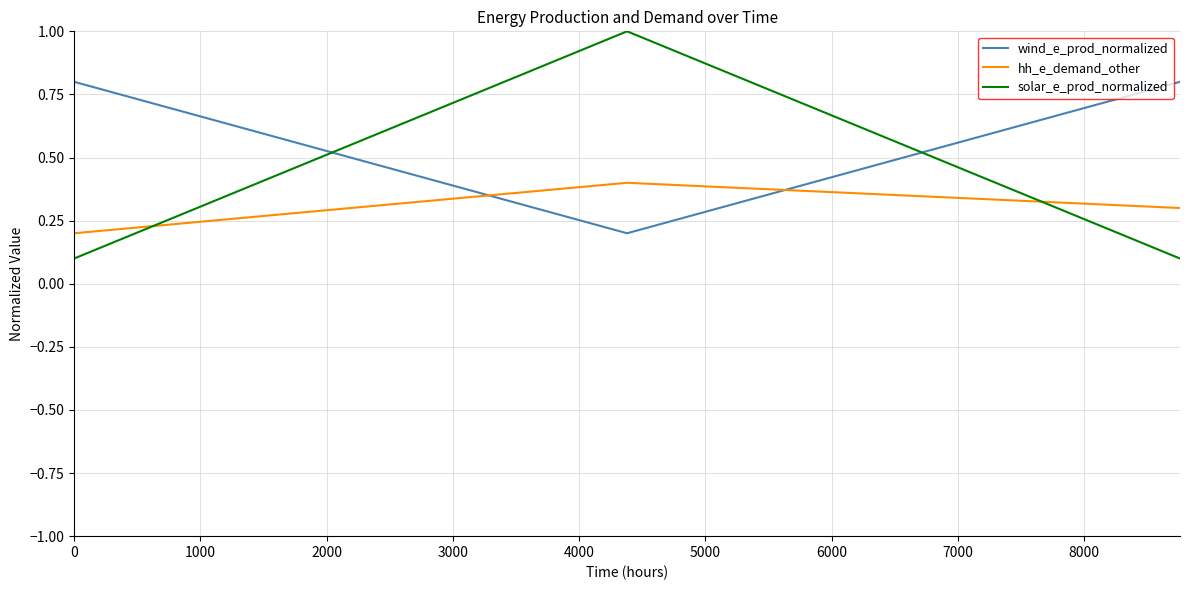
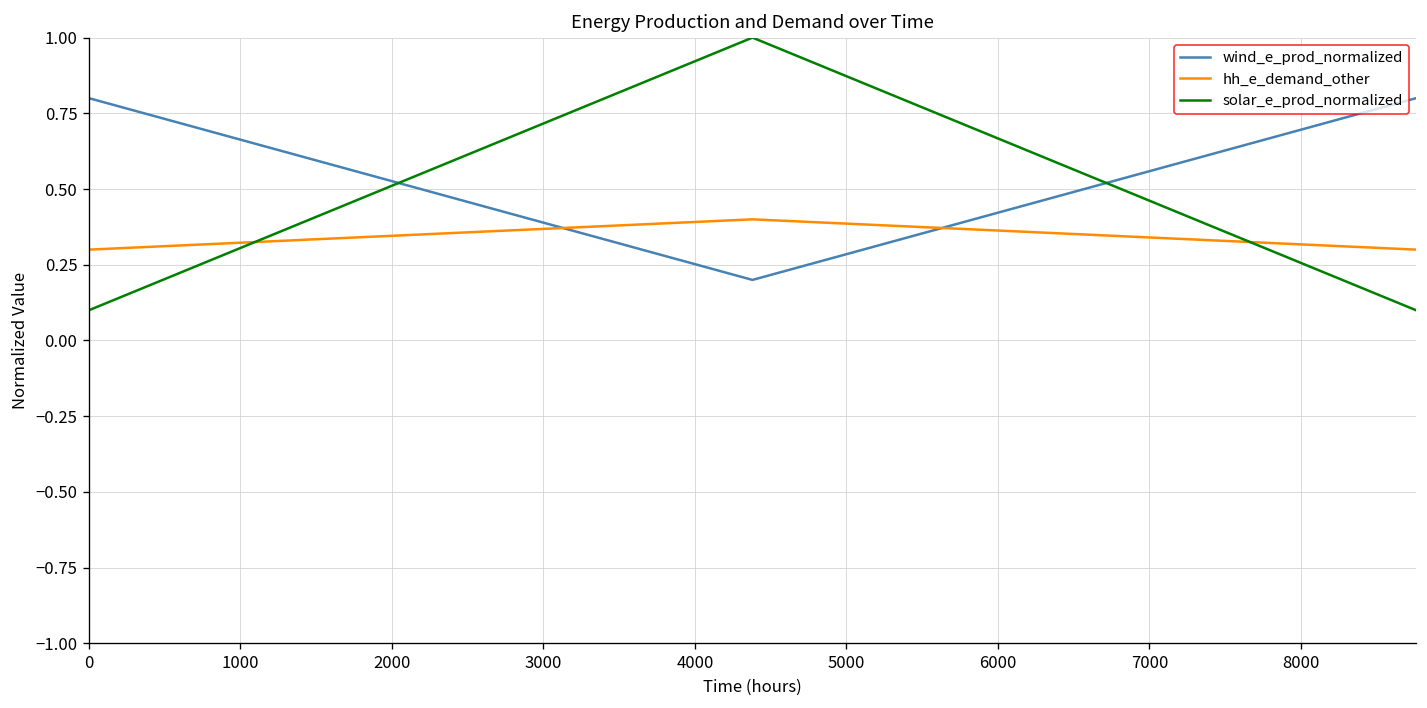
  {
    "wind_e_prod_normalized": {
      "0": 0.8
    },
    "hh_e_demand_other": {
-     "0": 0.2
+     "0": 0.3
    },
    "solar_e_prod_normalized": {
      "0": 0.1
    }
  }
